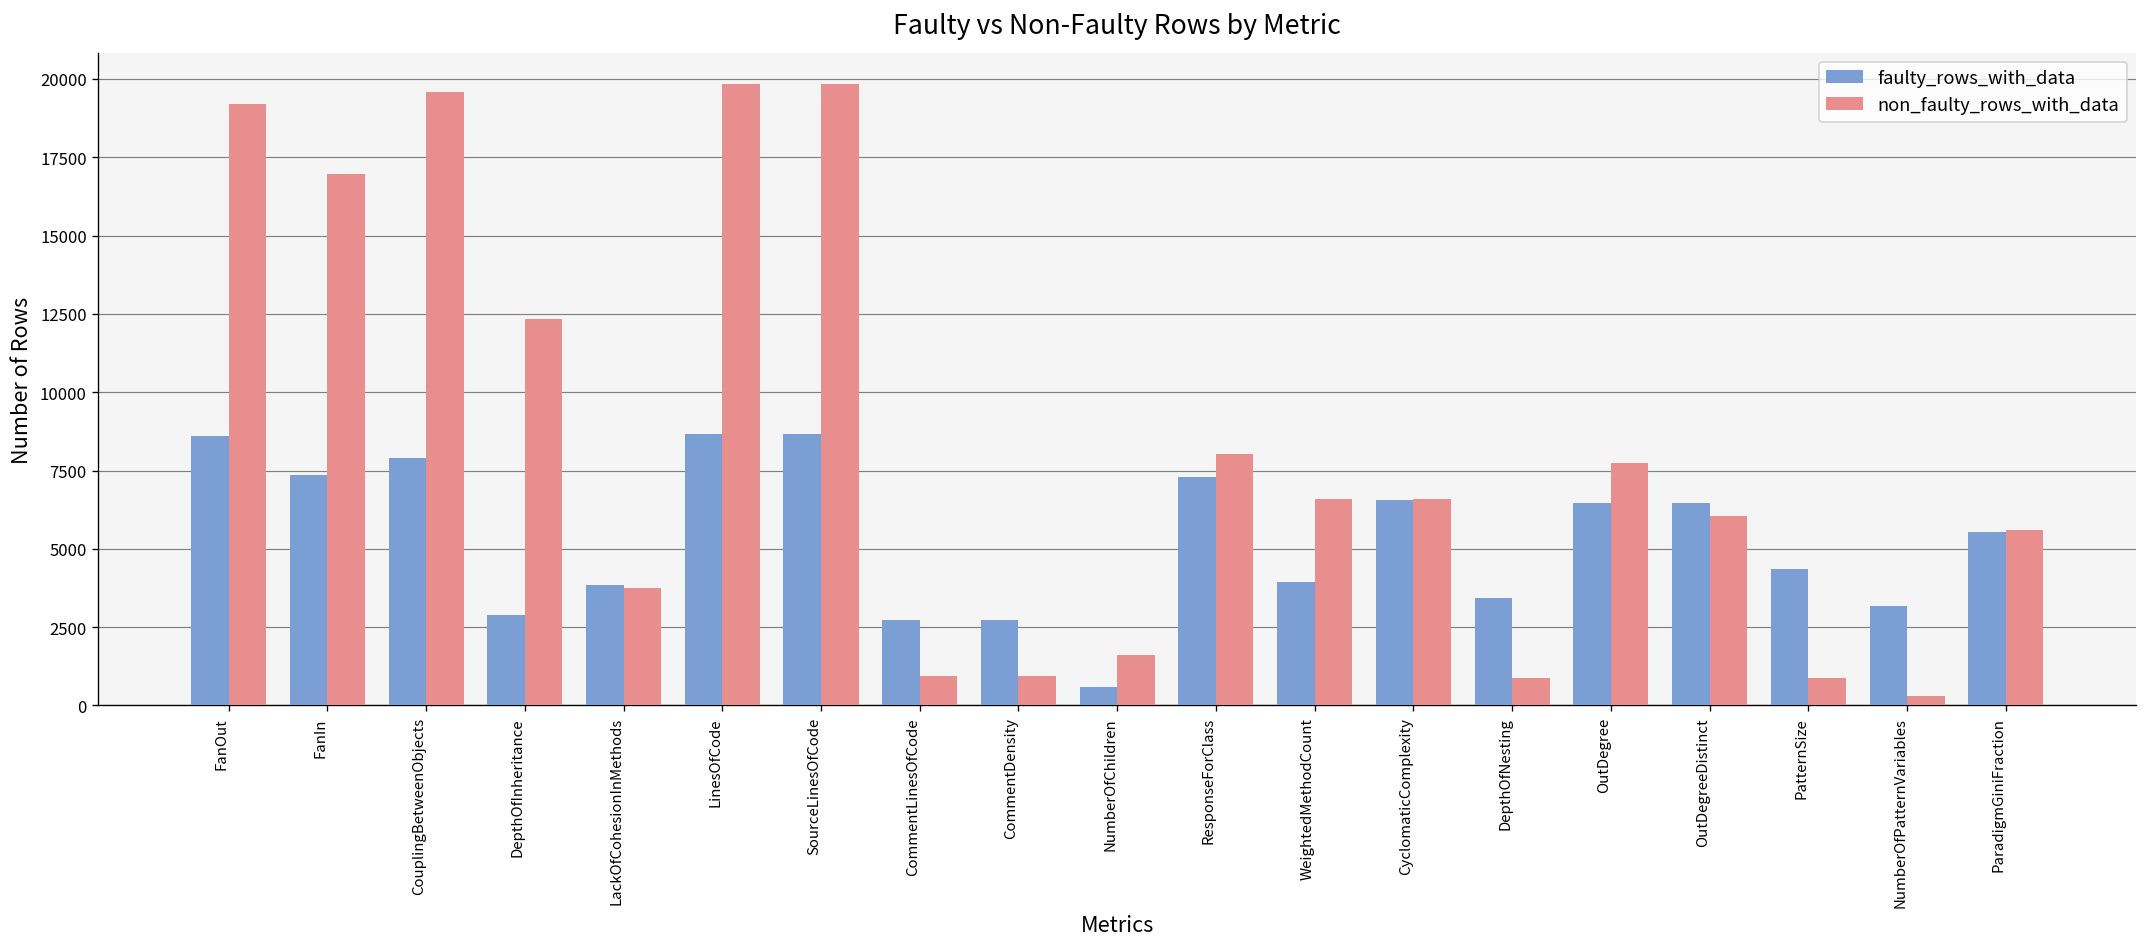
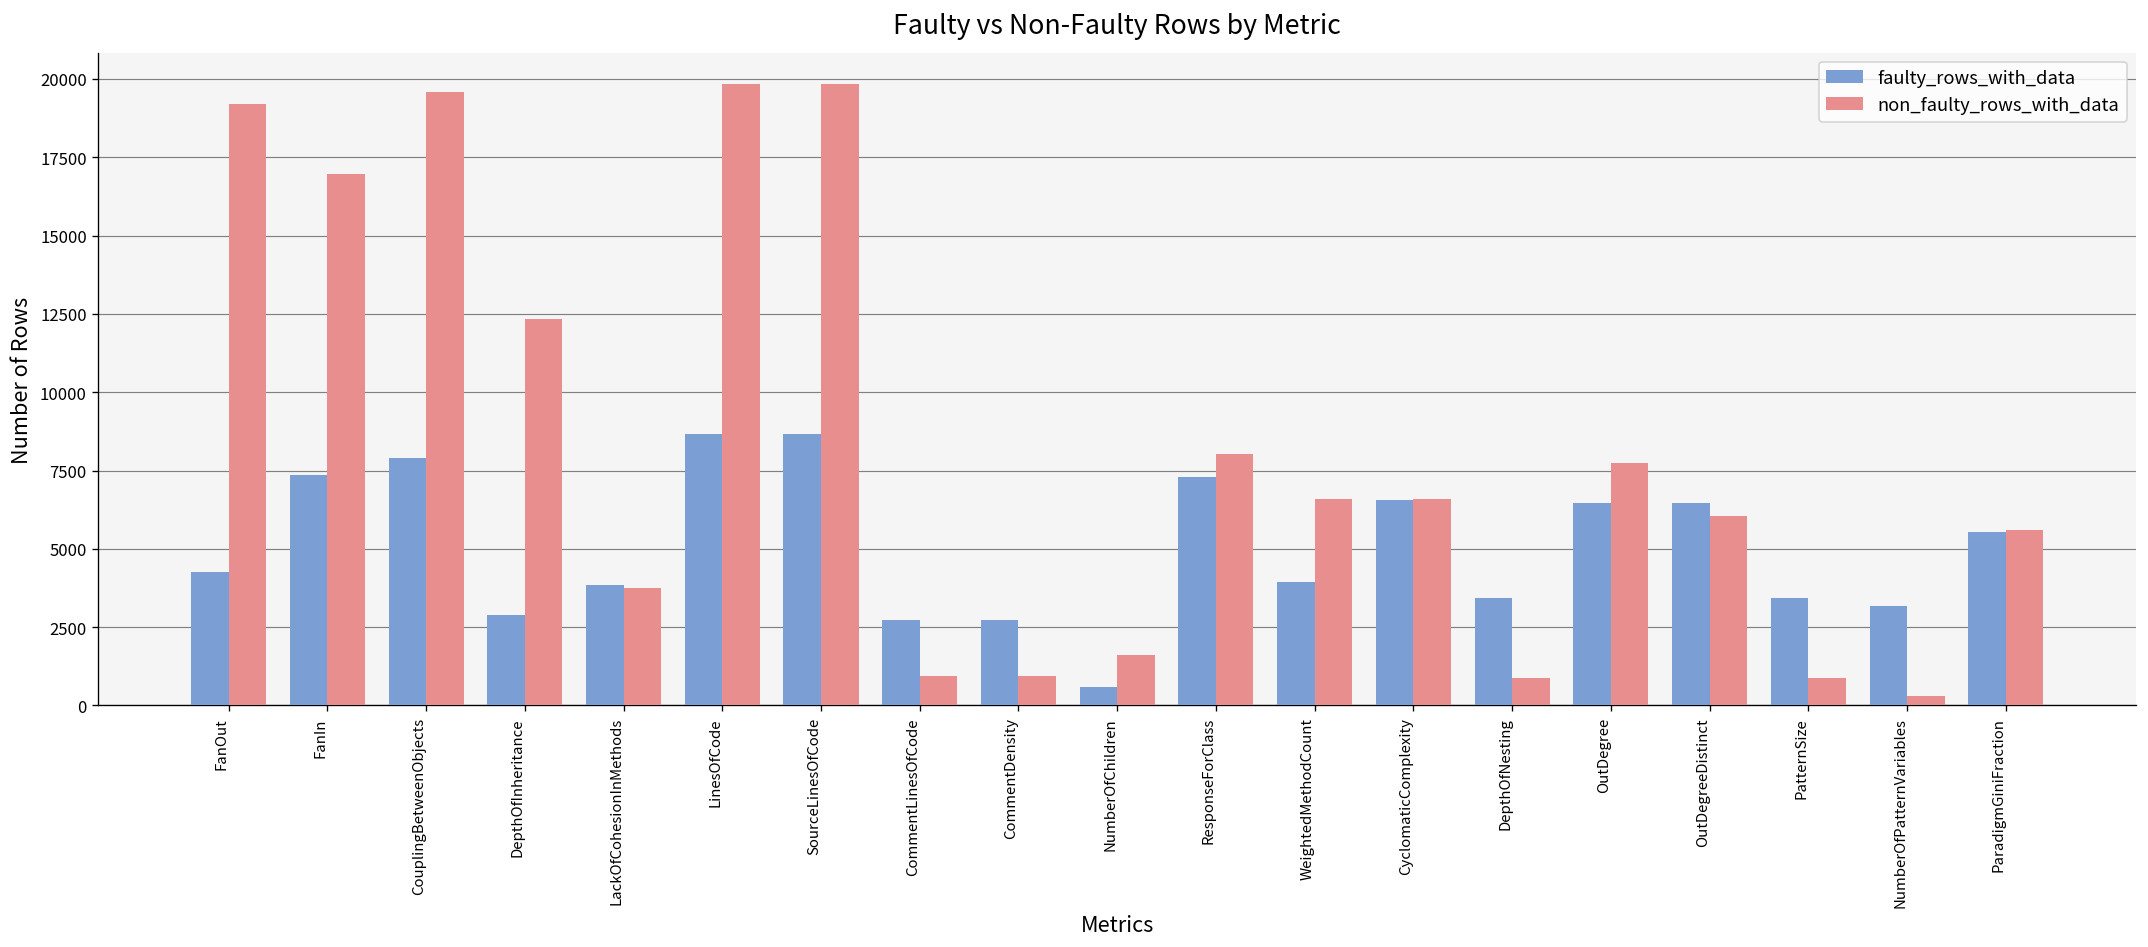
  {
    "faulty_rows_with_data": {
-     "FanOut": 8600,
+     "FanOut": 4300,
      "FanIn": 7300,
      "CouplingBetweenObjects": 7900,
      "DepthOfInheritance": 2900,
      "LackOfCohesionInMethods": 3800,
      "LinesOfCode": 8700,
      "SourceLinesOfCode": 8700,
      "CommentLinesOfCode": 2700,
      "CommentDensity": 2700,
      "NumberOfChildren": 600,
      "ResponseForClass": 7300,
      "WeightedMethodCount": 3900,
      "CyclomaticComplexity": 6600,
      "DepthOfNesting": 3400,
      "OutDegree": 6500,
      "OutDegreeDistinct": 6500,
-     "PatternSize": 4300,
+     "PatternSize": 3400,
      "NumberOfPatternVariables": 3200,
      "ParadigmGiniFraction": 5600
    },
    "non_faulty_rows_with_data": {
      "FanOut": 19200,
      "FanIn": 17000,
      "CouplingBetweenObjects": 19600,
      "DepthOfInheritance": 12400,
      "LackOfCohesionInMethods": 3700,
      "LinesOfCode": 19800,
      "SourceLinesOfCode": 19800,
      "CommentLinesOfCode": 900,
      "CommentDensity": 900,
      "NumberOfChildren": 1600,
      "ResponseForClass": 8000,
      "WeightedMethodCount": 6600,
      "CyclomaticComplexity": 6600,
      "DepthOfNesting": 900,
      "OutDegree": 7700,
      "OutDegreeDistinct": 6000,
      "PatternSize": 900,
      "NumberOfPatternVariables": 300,
      "ParadigmGiniFraction": 5600
    }
  }
